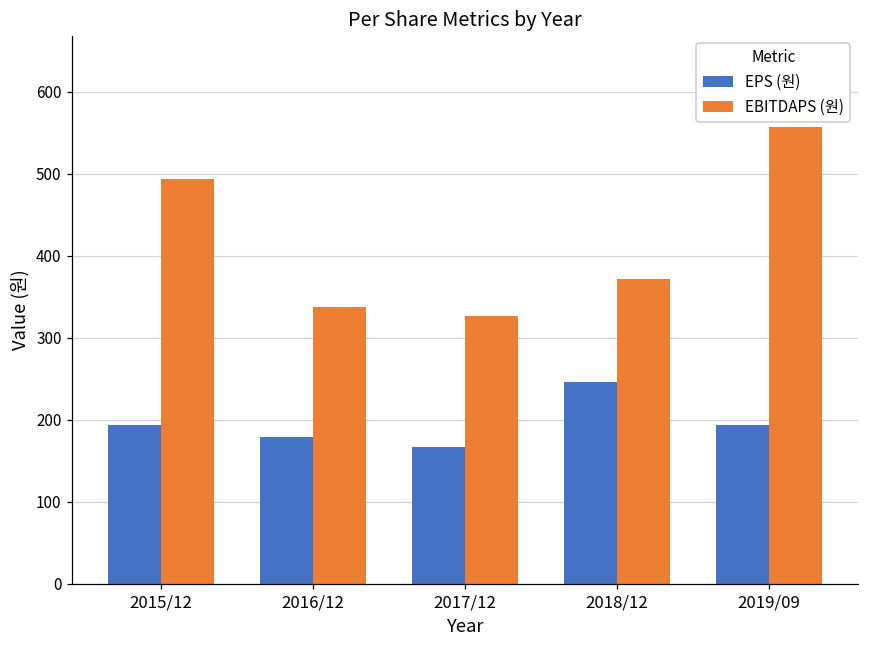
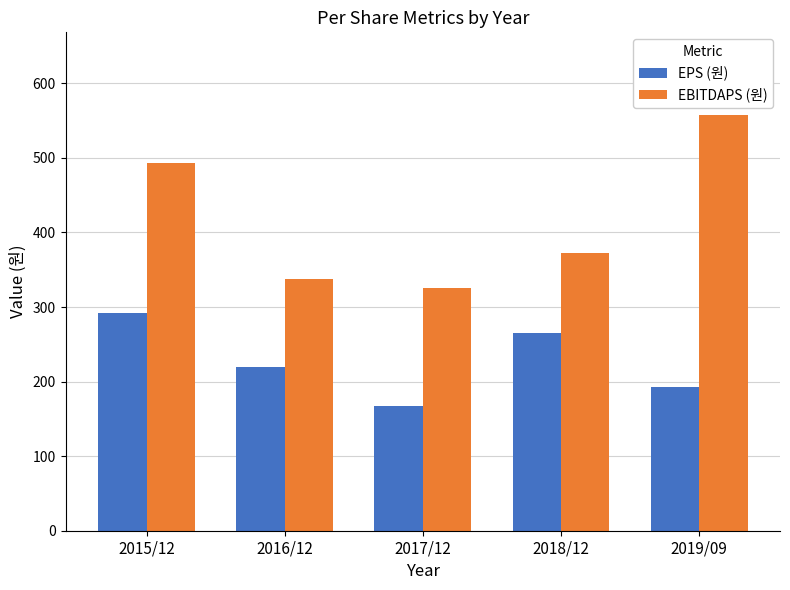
  {
    "EPS (원)": {
-     "2015/12": 190,
-     "2016/12": 180,
+     "2015/12": 290,
+     "2016/12": 220,
      "2017/12": 170,
-     "2018/12": 250,
+     "2018/12": 270,
      "2019/09": 190
    },
    "EBITDAPS (원)": {
      "2015/12": 490,
      "2016/12": 340,
      "2017/12": 330,
      "2018/12": 370,
      "2019/09": 560
    }
  }
